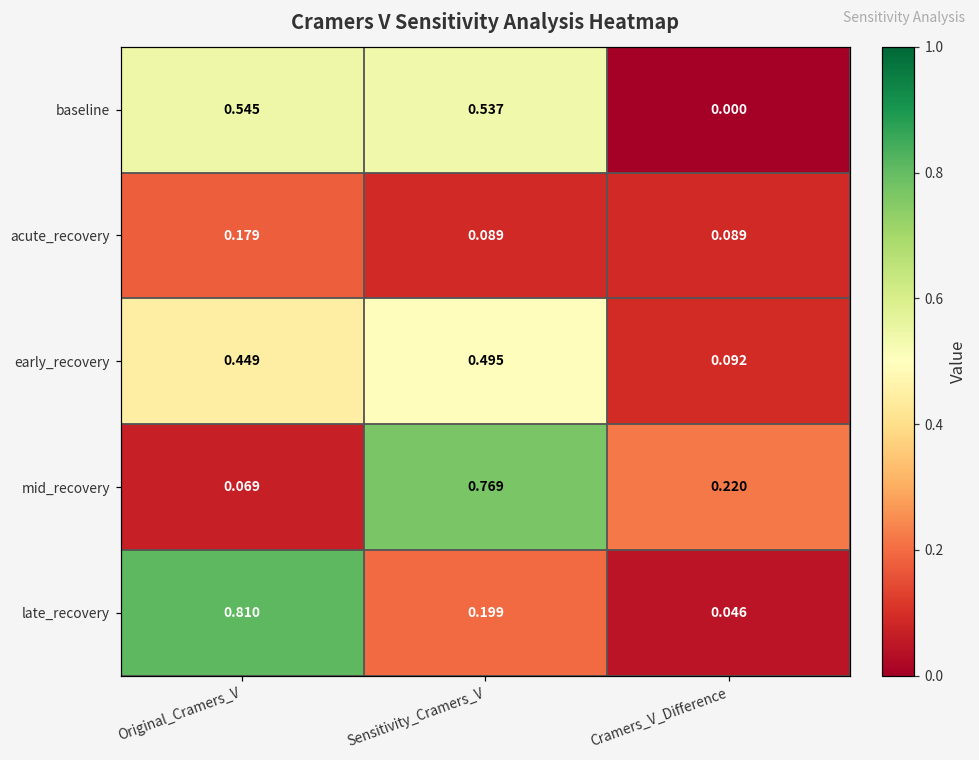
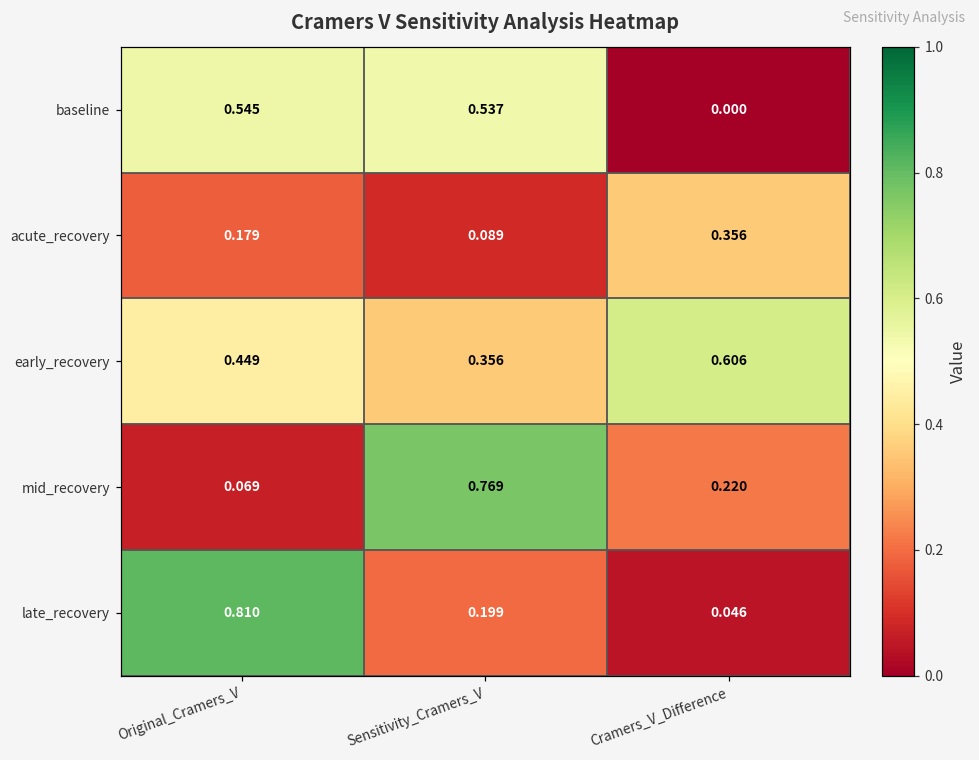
  {
    "baseline": {
      "Original_Cramers_V": 0.545,
      "Sensitivity_Cramers_V": 0.537,
      "Cramers_V_Difference": 0.000
    },
    "acute_recovery": {
      "Original_Cramers_V": 0.179,
      "Sensitivity_Cramers_V": 0.089,
-     "Cramers_V_Difference": 0.089
+     "Cramers_V_Difference": 0.356
    },
    "early_recovery": {
      "Original_Cramers_V": 0.449,
-     "Sensitivity_Cramers_V": 0.495,
-     "Cramers_V_Difference": 0.092
+     "Sensitivity_Cramers_V": 0.356,
+     "Cramers_V_Difference": 0.606
    },
    "mid_recovery": {
      "Original_Cramers_V": 0.069,
      "Sensitivity_Cramers_V": 0.769,
      "Cramers_V_Difference": 0.220
    },
    "late_recovery": {
      "Original_Cramers_V": 0.810,
      "Sensitivity_Cramers_V": 0.199,
      "Cramers_V_Difference": 0.046
    }
  }
